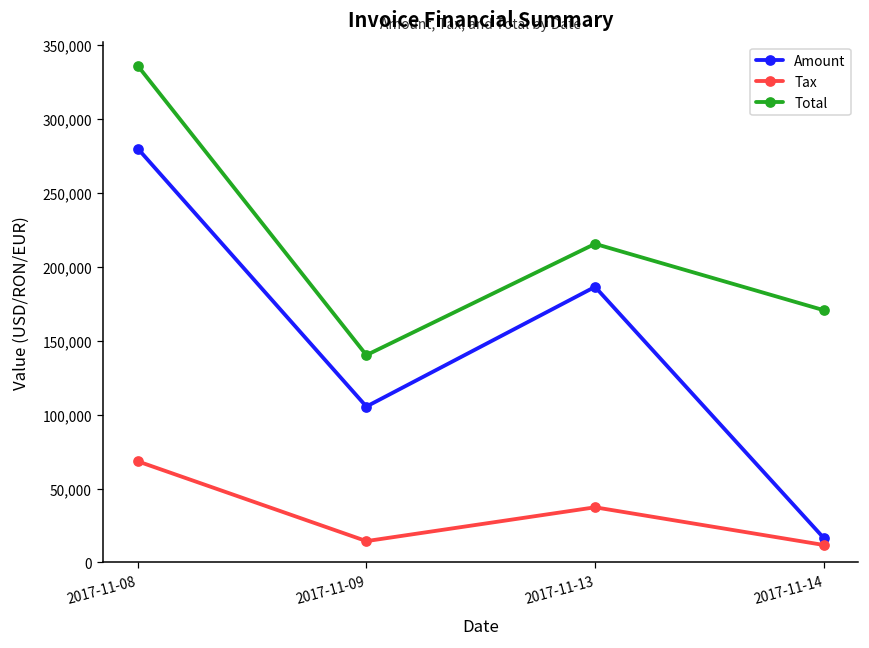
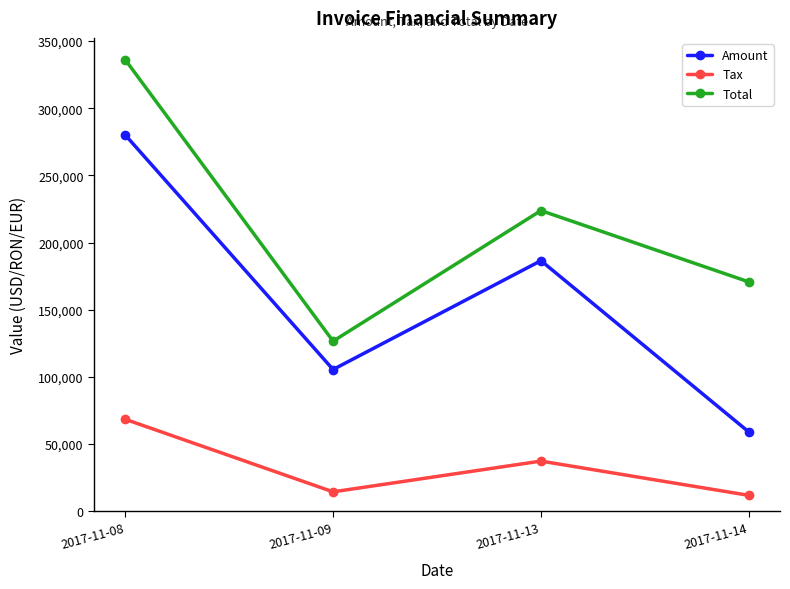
  {
    "Amount": {
      "2017-11-08": "280,000",
      "2017-11-09": "105,000",
      "2017-11-13": "186,000",
-     "2017-11-14": "17,000"
+     "2017-11-14": "59,000"
    },
    "Tax": {
      "2017-11-08": "68,000",
      "2017-11-09": "14,000",
      "2017-11-13": "37,000",
      "2017-11-14": "12,000"
    },
    "Total": {
      "2017-11-08": "336,000",
-     "2017-11-09": "140,000",
-     "2017-11-13": "216,000",
+     "2017-11-09": "127,000",
+     "2017-11-13": "224,000",
      "2017-11-14": "171,000"
    }
  }
